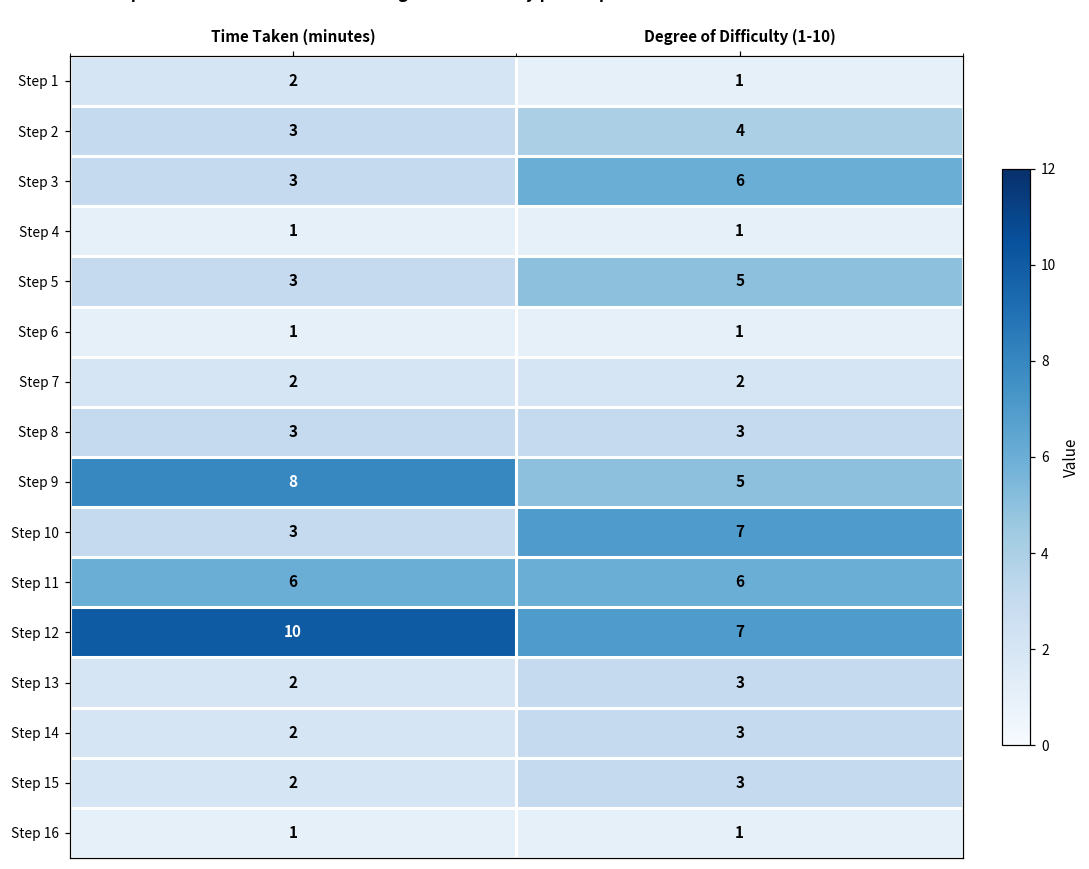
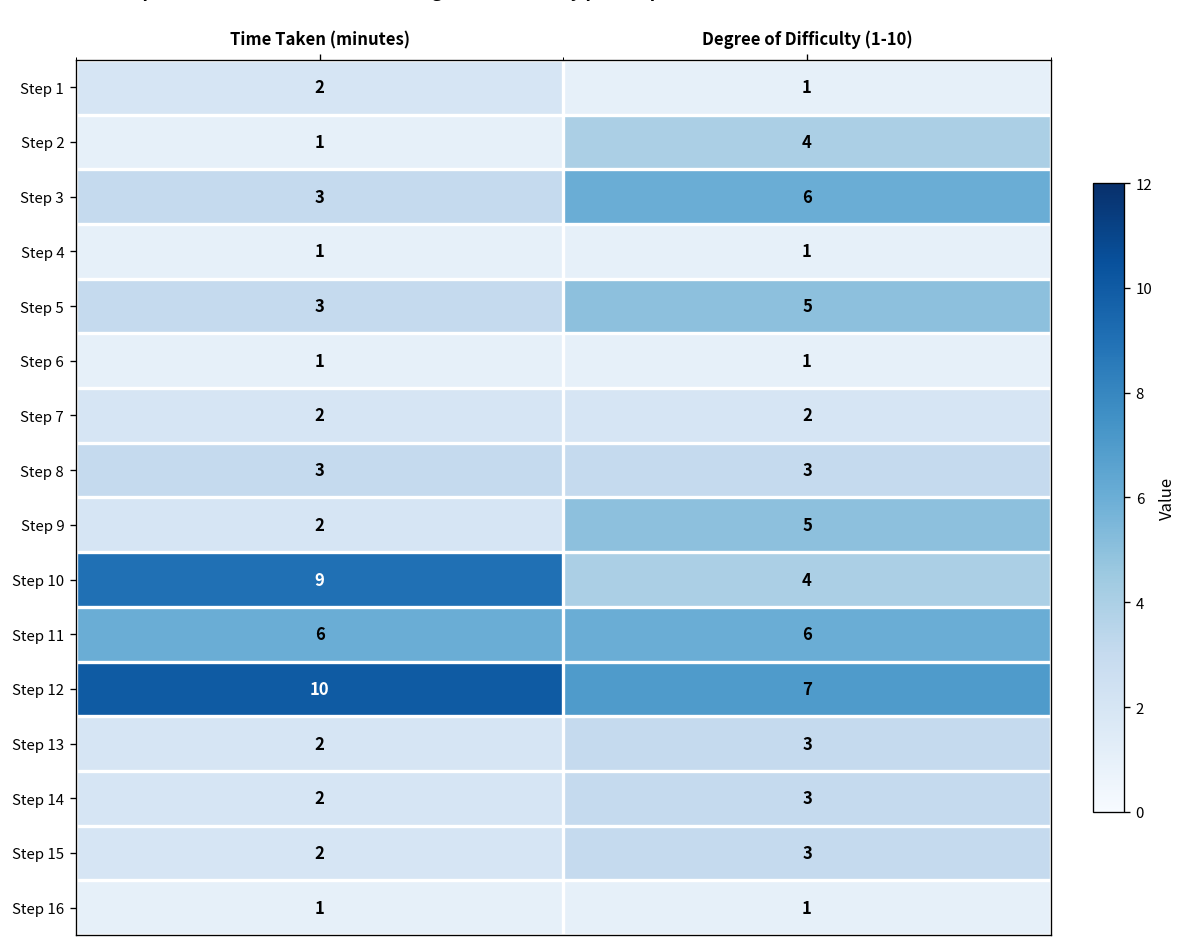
  {
    "Step 1": {
      "Time Taken (minutes)": 2,
      "Degree of Difficulty (1-10)": 1
    },
    "Step 2": {
-     "Time Taken (minutes)": 3,
+     "Time Taken (minutes)": 1,
      "Degree of Difficulty (1-10)": 4
    },
    "Step 3": {
      "Time Taken (minutes)": 3,
      "Degree of Difficulty (1-10)": 6
    },
    "Step 4": {
      "Time Taken (minutes)": 1,
      "Degree of Difficulty (1-10)": 1
    },
    "Step 5": {
      "Time Taken (minutes)": 3,
      "Degree of Difficulty (1-10)": 5
    },
    "Step 6": {
      "Time Taken (minutes)": 1,
      "Degree of Difficulty (1-10)": 1
    },
    "Step 7": {
      "Time Taken (minutes)": 2,
      "Degree of Difficulty (1-10)": 2
    },
    "Step 8": {
      "Time Taken (minutes)": 3,
      "Degree of Difficulty (1-10)": 3
    },
    "Step 9": {
-     "Time Taken (minutes)": 8,
+     "Time Taken (minutes)": 2,
      "Degree of Difficulty (1-10)": 5
    },
    "Step 10": {
-     "Time Taken (minutes)": 3,
-     "Degree of Difficulty (1-10)": 7
+     "Time Taken (minutes)": 9,
+     "Degree of Difficulty (1-10)": 4
    },
    "Step 11": {
      "Time Taken (minutes)": 6,
      "Degree of Difficulty (1-10)": 6
    },
    "Step 12": {
      "Time Taken (minutes)": 10,
      "Degree of Difficulty (1-10)": 7
    },
    "Step 13": {
      "Time Taken (minutes)": 2,
      "Degree of Difficulty (1-10)": 3
    },
    "Step 14": {
      "Time Taken (minutes)": 2,
      "Degree of Difficulty (1-10)": 3
    },
    "Step 15": {
      "Time Taken (minutes)": 2,
      "Degree of Difficulty (1-10)": 3
    },
    "Step 16": {
      "Time Taken (minutes)": 1,
      "Degree of Difficulty (1-10)": 1
    }
  }
